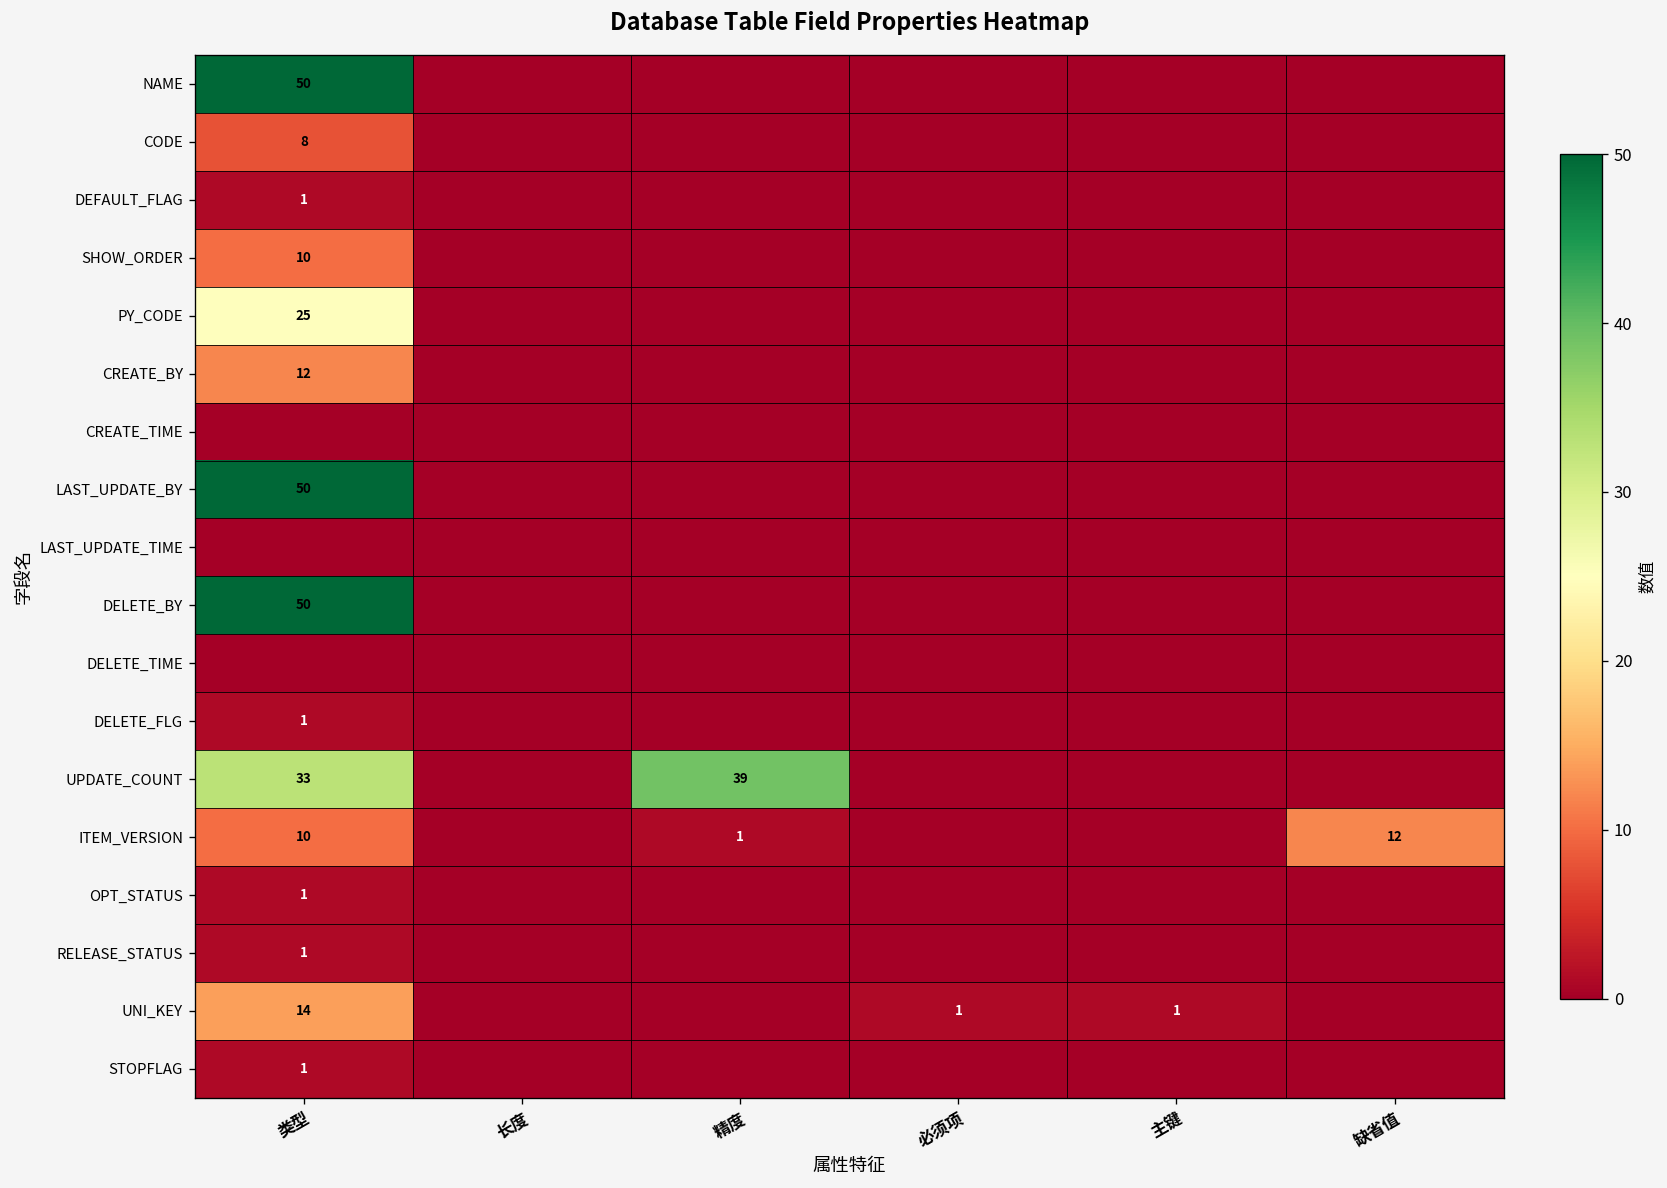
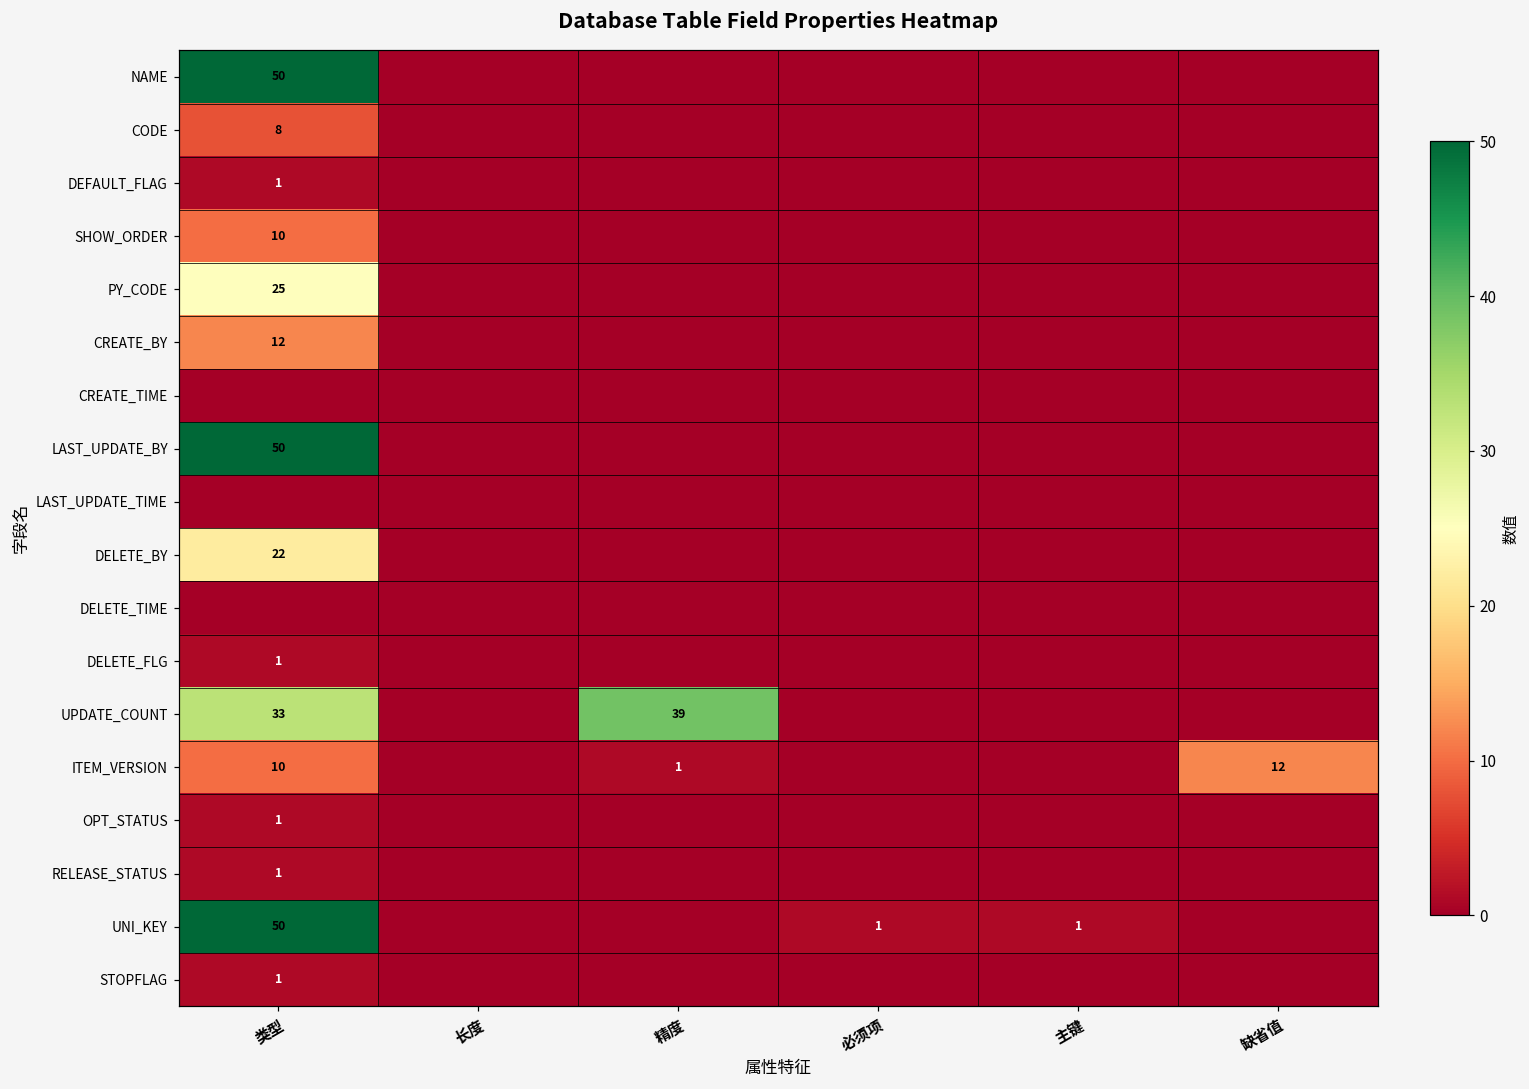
  {
    "NAME": {
      "类型": 50
    },
    "CODE": {
      "类型": 8
    },
    "DEFAULT_FLAG": {
      "类型": 1
    },
    "SHOW_ORDER": {
      "类型": 10
    },
    "PY_CODE": {
      "类型": 25
    },
    "CREATE_BY": {
      "类型": 12
    },
    "LAST_UPDATE_BY": {
      "类型": 50
    },
    "DELETE_BY": {
-     "类型": 50
+     "类型": 22
    },
    "DELETE_FLG": {
      "类型": 1
    },
    "UPDATE_COUNT": {
      "类型": 33,
      "精度": 39
    },
    "ITEM_VERSION": {
      "类型": 10,
      "精度": 1,
      "缺省值": 12
    },
    "OPT_STATUS": {
      "类型": 1
    },
    "RELEASE_STATUS": {
      "类型": 1
    },
    "UNI_KEY": {
-     "类型": 14,
+     "类型": 50,
      "必须项": 1,
      "主键": 1
    },
    "STOPFLAG": {
      "类型": 1
    }
  }
